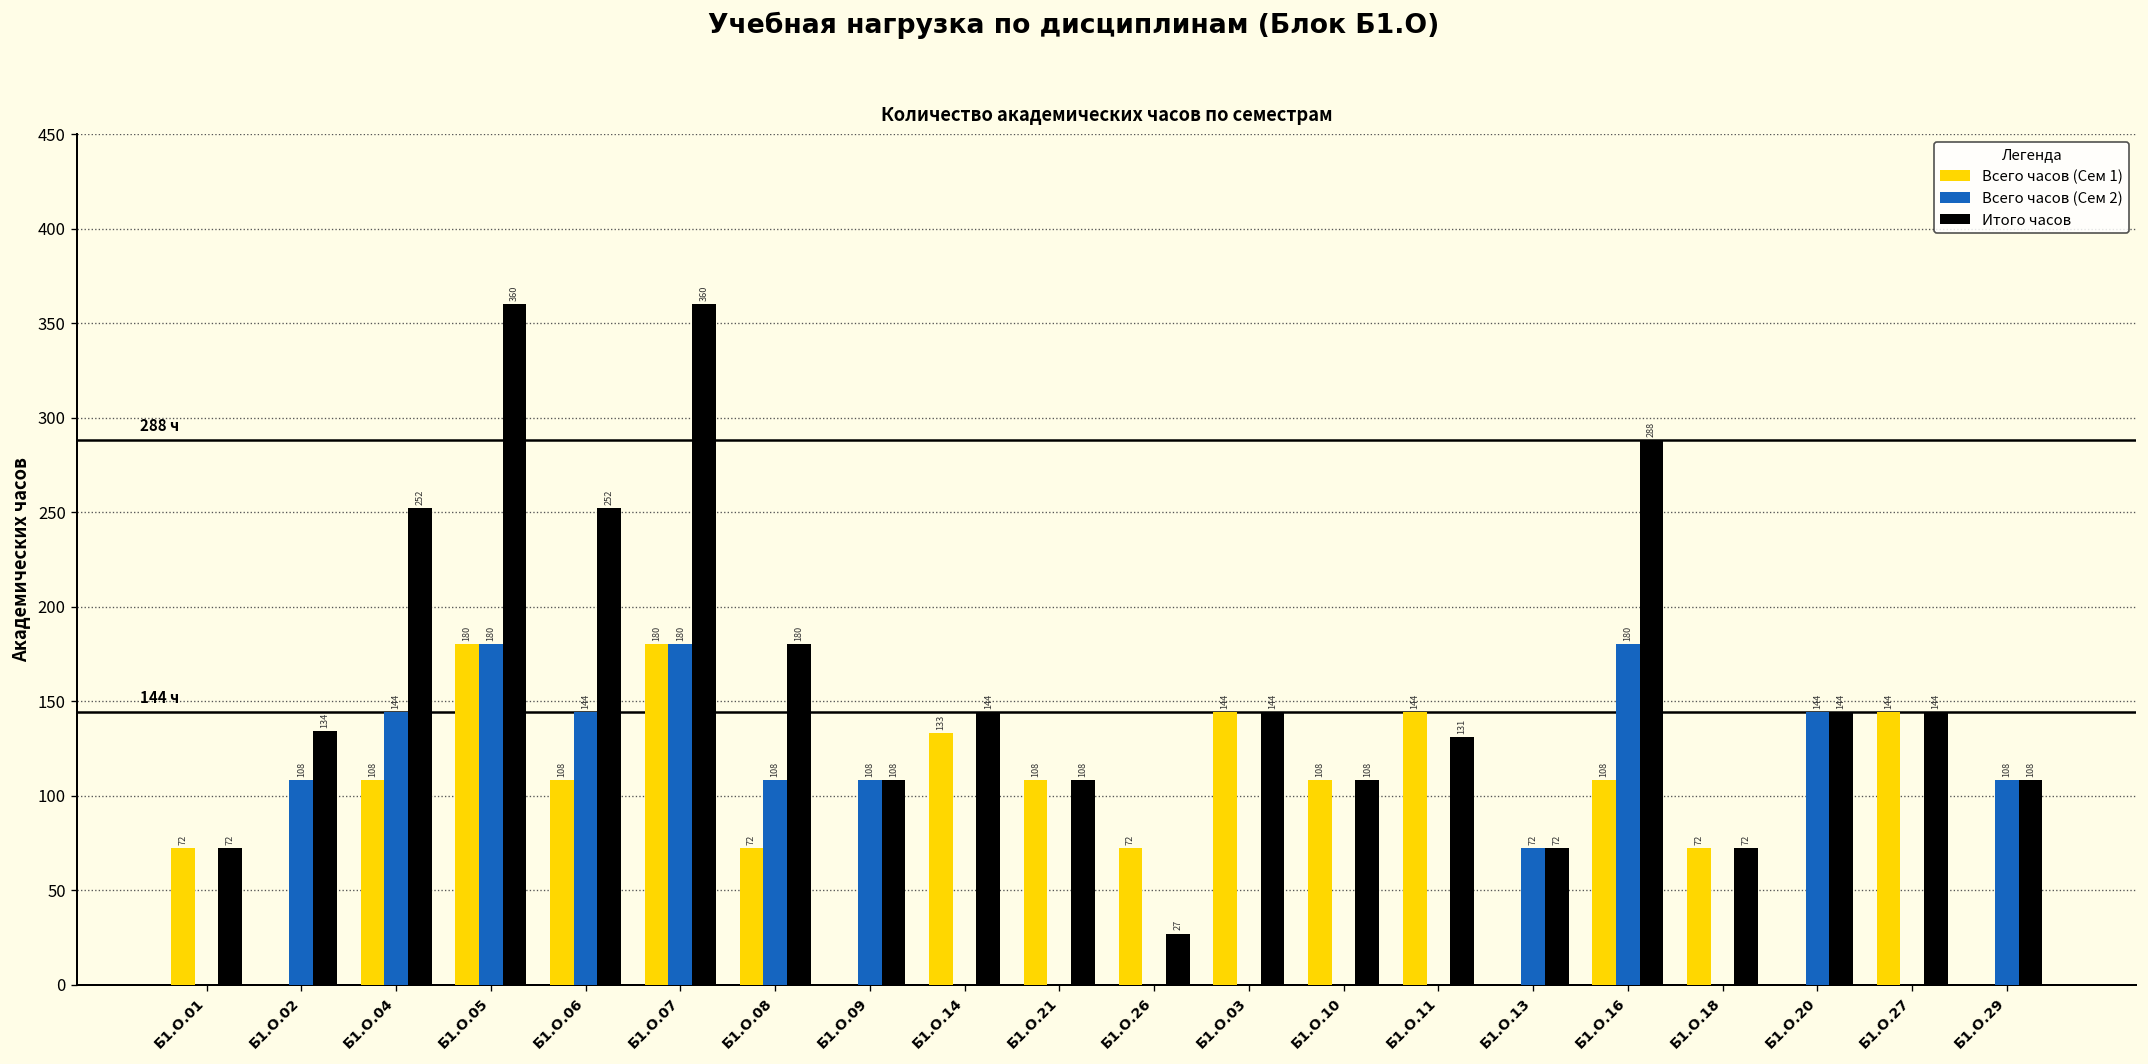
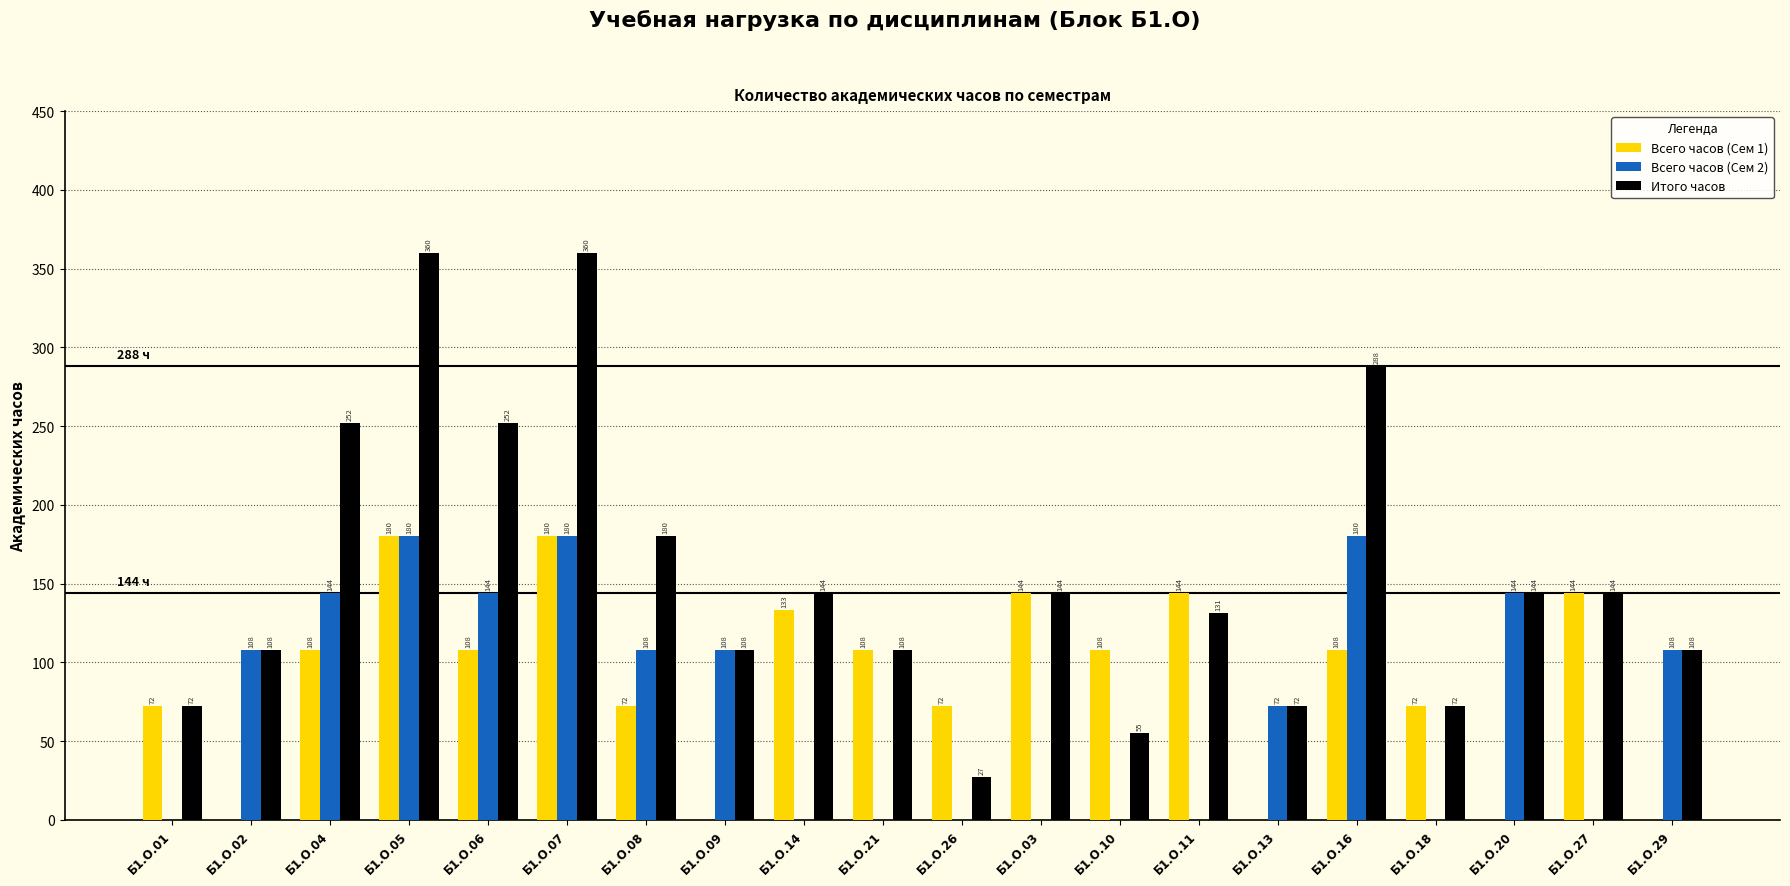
  {
    "Всего часов (Сем 1)": {
      "Б1.О.01": 72,
      "Б1.О.04": 108,
      "Б1.О.05": 180,
      "Б1.О.06": 108,
      "Б1.О.07": 180,
      "Б1.О.08": 72,
      "Б1.О.14": 133,
      "Б1.О.21": 108,
      "Б1.О.26": 72,
      "Б1.О.03": 144,
      "Б1.О.10": 108,
      "Б1.О.11": 144,
      "Б1.О.16": 108,
      "Б1.О.18": 72,
      "Б1.О.27": 144
    },
    "Всего часов (Сем 2)": {
      "Б1.О.02": 108,
      "Б1.О.04": 144,
      "Б1.О.05": 180,
      "Б1.О.06": 144,
      "Б1.О.07": 180,
      "Б1.О.08": 108,
      "Б1.О.09": 108,
      "Б1.О.13": 72,
      "Б1.О.16": 180,
      "Б1.О.20": 144,
      "Б1.О.29": 108
    },
    "Итого часов": {
      "Б1.О.01": 72,
-     "Б1.О.02": 134,
+     "Б1.О.02": 108,
      "Б1.О.04": 252,
      "Б1.О.05": 360,
      "Б1.О.06": 252,
      "Б1.О.07": 360,
      "Б1.О.08": 180,
      "Б1.О.09": 108,
      "Б1.О.14": 144,
      "Б1.О.21": 108,
      "Б1.О.26": 27,
      "Б1.О.03": 144,
-     "Б1.О.10": 108,
+     "Б1.О.10": 55,
      "Б1.О.11": 131,
      "Б1.О.13": 72,
      "Б1.О.16": 288,
      "Б1.О.18": 72,
      "Б1.О.20": 144,
      "Б1.О.27": 144,
      "Б1.О.29": 108
    }
  }
